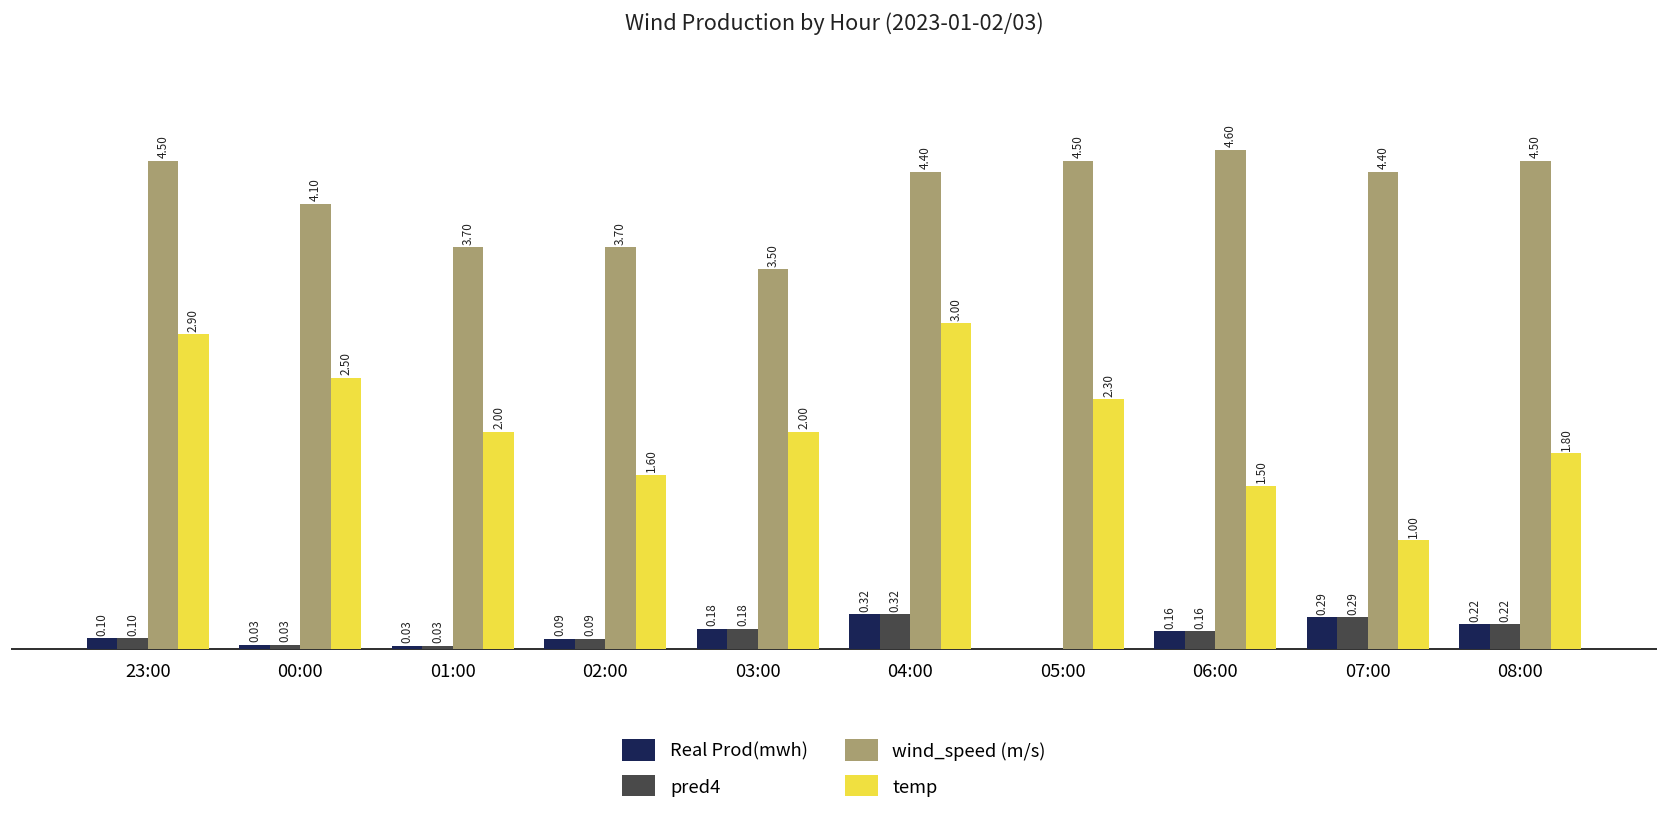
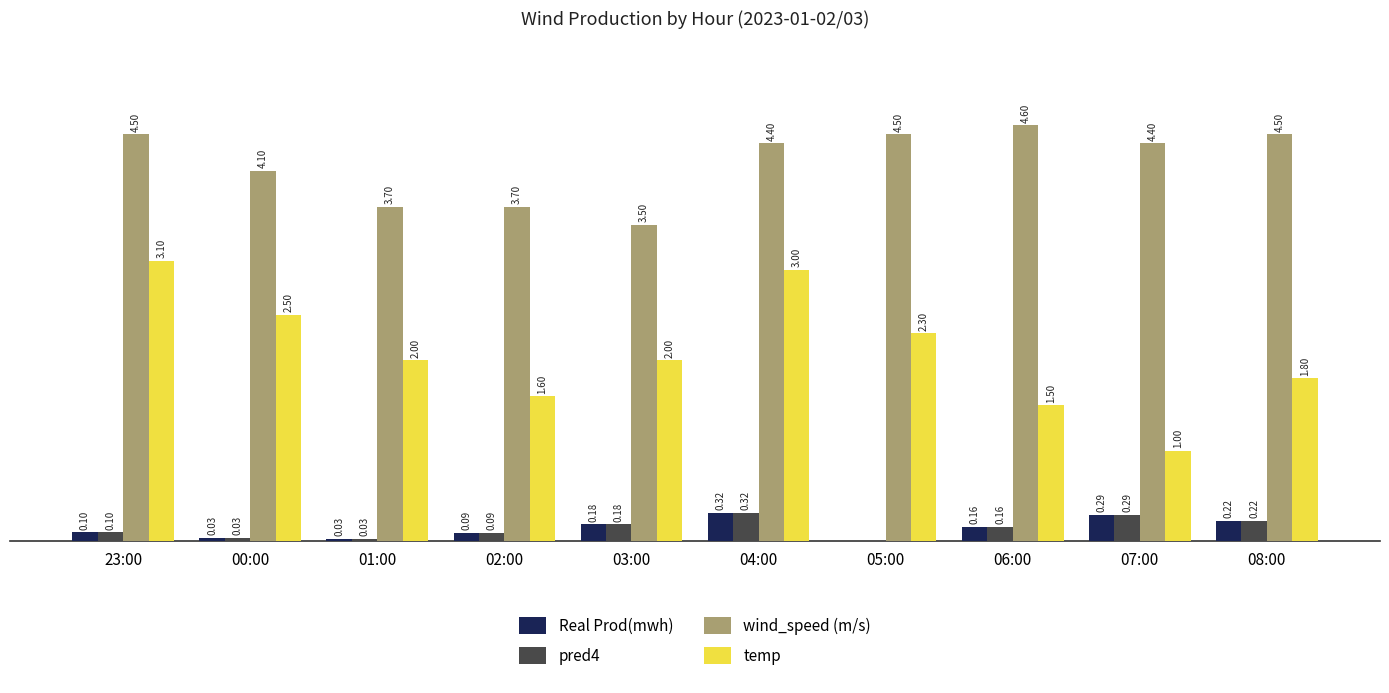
  {
    "Real Prod(mwh)": {
      "23:00": 0.10,
      "00:00": 0.03,
      "01:00": 0.03,
      "02:00": 0.09,
      "03:00": 0.18,
      "04:00": 0.32,
      "06:00": 0.16,
      "07:00": 0.29,
      "08:00": 0.22
    },
    "pred4": {
      "23:00": 0.10,
      "00:00": 0.03,
      "01:00": 0.03,
      "02:00": 0.09,
      "03:00": 0.18,
      "04:00": 0.32,
      "06:00": 0.16,
      "07:00": 0.29,
      "08:00": 0.22
    },
    "wind_speed (m/s)": {
      "23:00": 4.50,
      "00:00": 4.10,
      "01:00": 3.70,
      "02:00": 3.70,
      "03:00": 3.50,
      "04:00": 4.40,
      "05:00": 4.50,
      "06:00": 4.60,
      "07:00": 4.40,
      "08:00": 4.50
    },
    "temp": {
-     "23:00": 2.90,
+     "23:00": 3.10,
      "00:00": 2.50,
      "01:00": 2.00,
      "02:00": 1.60,
      "03:00": 2.00,
      "04:00": 3.00,
      "05:00": 2.30,
      "06:00": 1.50,
      "07:00": 1.00,
      "08:00": 1.80
    }
  }
